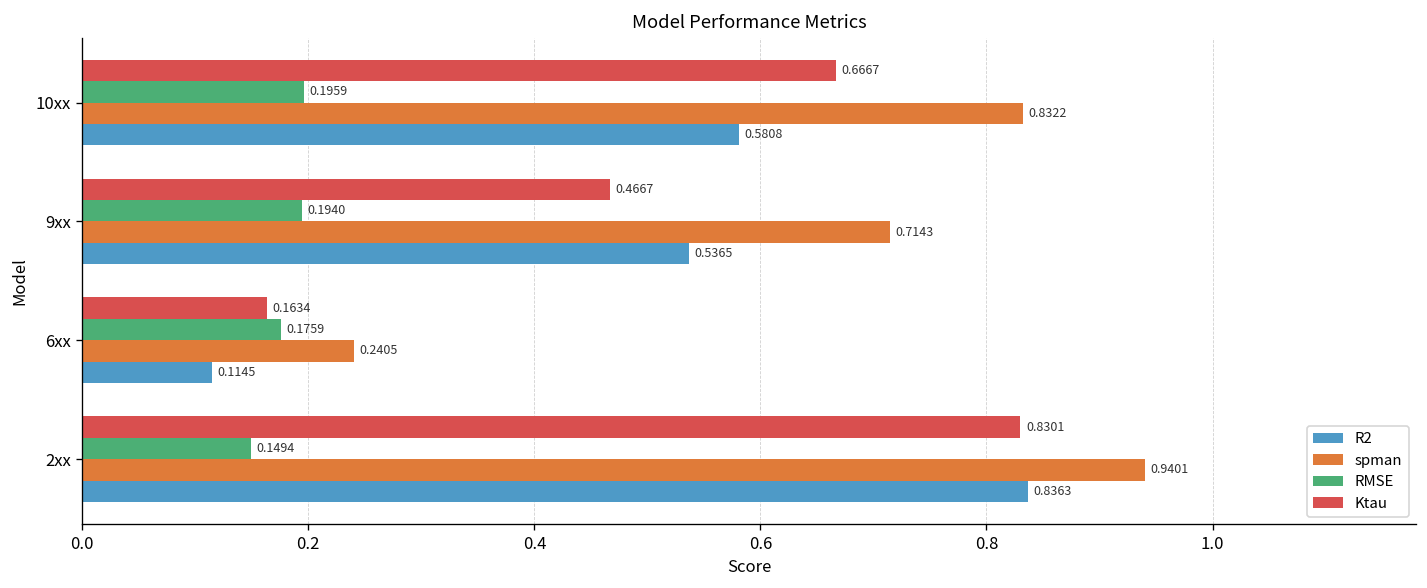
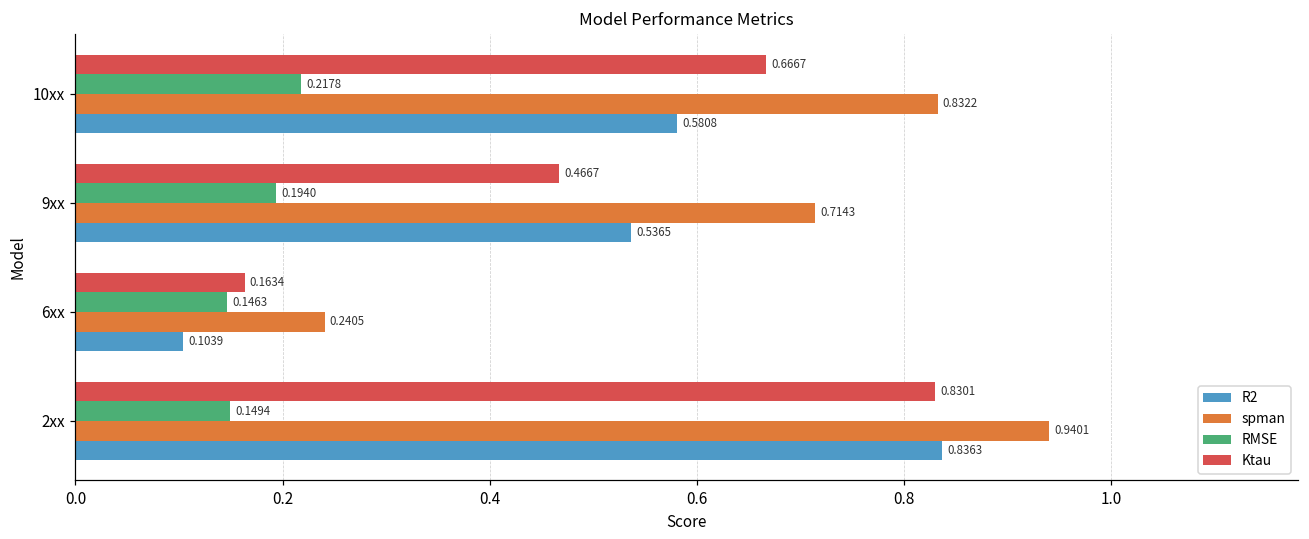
  {
    "R2": {
      "10xx": 0.5808,
      "9xx": 0.5365,
-     "6xx": 0.1145,
+     "6xx": 0.1039,
      "2xx": 0.8363
    },
    "RMSE": {
-     "10xx": 0.1959,
+     "10xx": 0.2178,
      "9xx": 0.1940,
-     "6xx": 0.1759,
+     "6xx": 0.1463,
      "2xx": 0.1494
    }
  }
